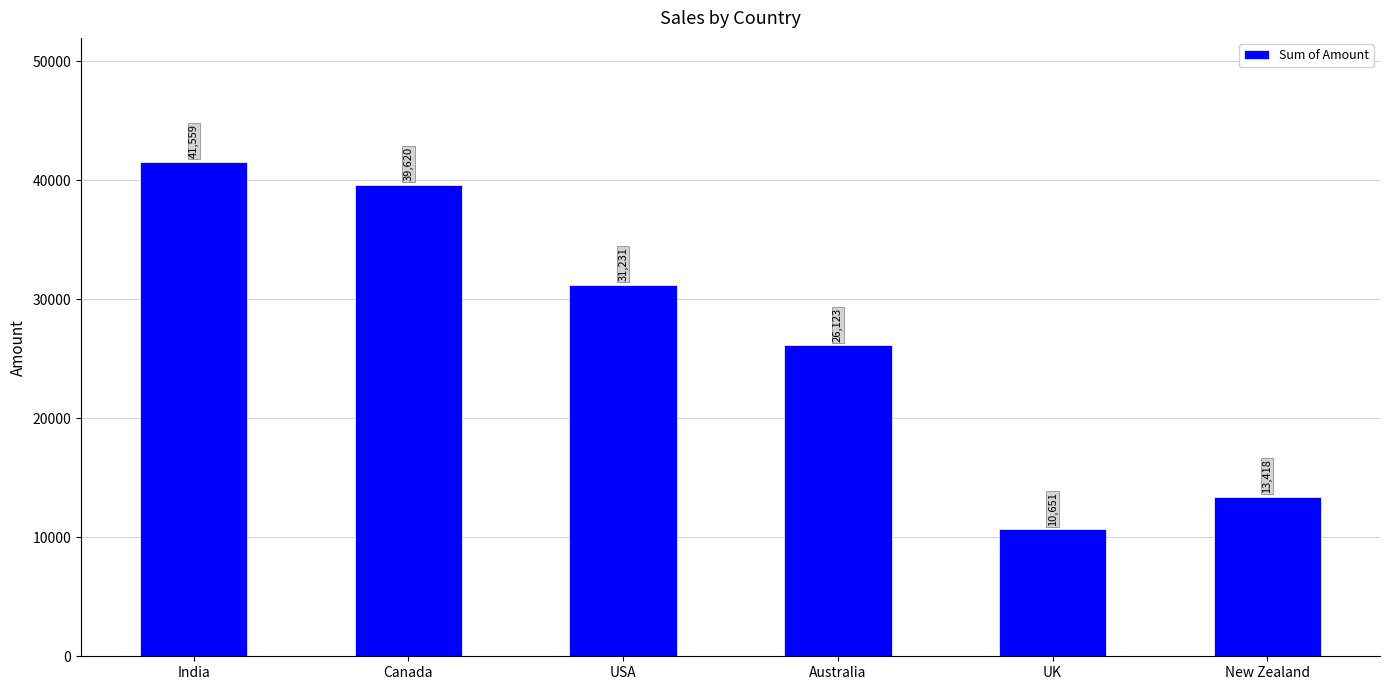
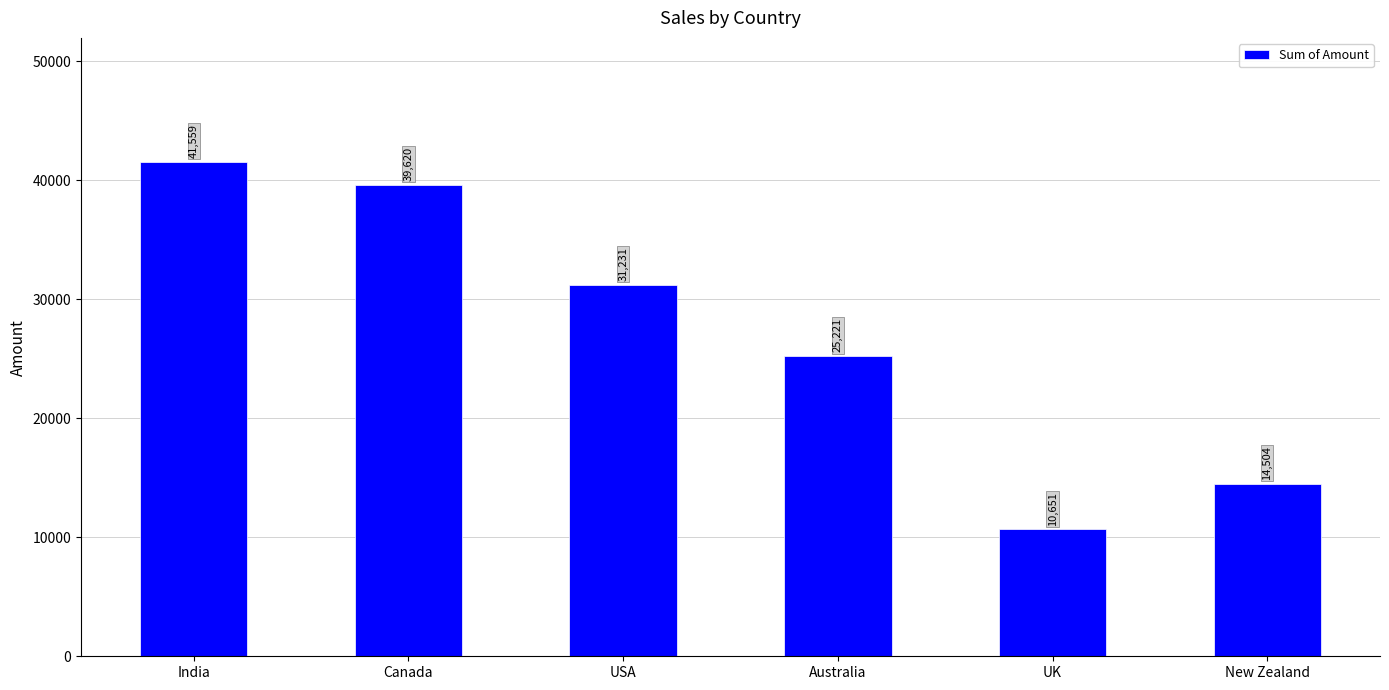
  {
-   "Australia": "26,123",
-   "New Zealand": "13,418"
+   "Australia": "25,221",
+   "New Zealand": "14,504"
  }
